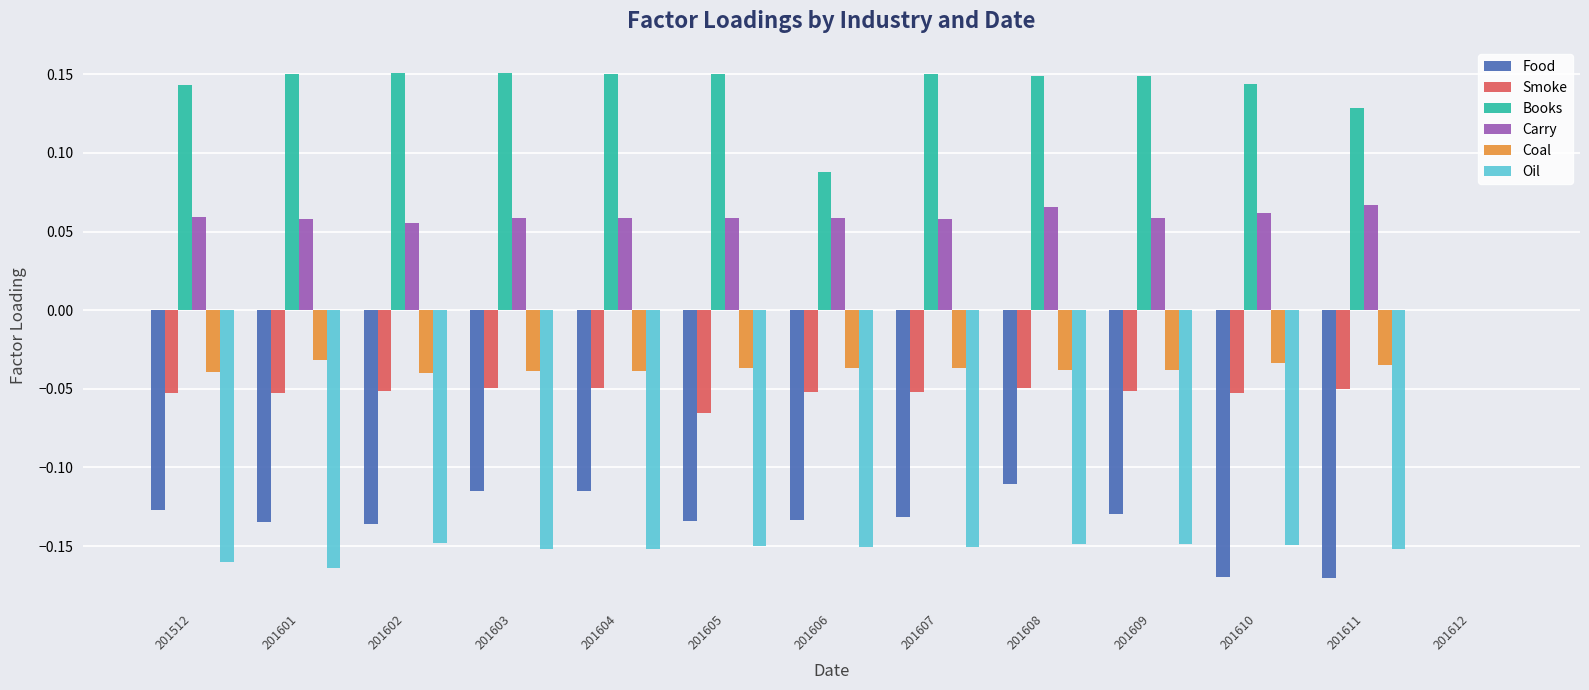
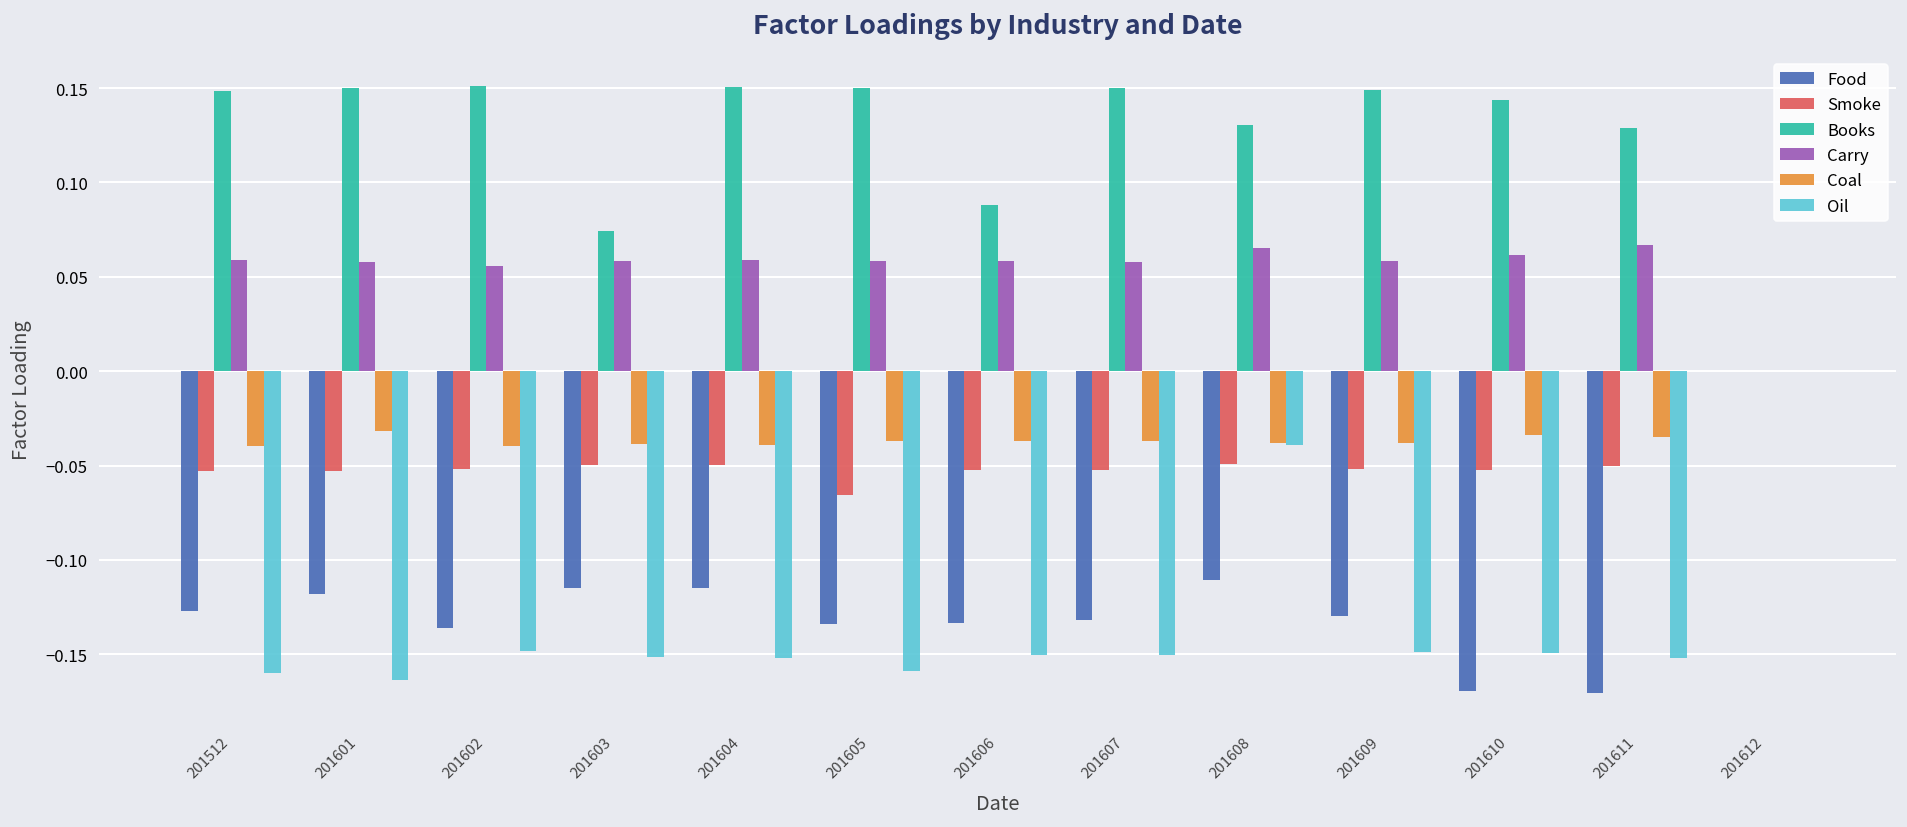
  {
    "Food": {
      "201512": -0.127,
-     "201601": -0.134,
+     "201601": -0.118,
      "201602": -0.136,
      "201603": -0.115,
      "201604": -0.115,
      "201605": -0.134,
      "201606": -0.133,
      "201607": -0.132,
      "201608": -0.110,
      "201609": -0.130,
      "201610": -0.169,
      "201611": -0.170,
      "201612": 0.000
    },
    "Smoke": {
      "201512": -0.053,
      "201601": -0.053,
      "201602": -0.052,
      "201603": -0.050,
      "201604": -0.049,
      "201605": -0.065,
      "201606": -0.052,
      "201607": -0.052,
      "201608": -0.049,
      "201609": -0.052,
      "201610": -0.052,
      "201611": -0.050,
      "201612": 0.000
    },
    "Books": {
-     "201512": 0.143,
+     "201512": 0.149,
      "201601": 0.150,
      "201602": 0.151,
-     "201603": 0.150,
+     "201603": 0.074,
      "201604": 0.150,
      "201605": 0.150,
      "201606": 0.088,
      "201607": 0.150,
-     "201608": 0.149,
+     "201608": 0.130,
      "201609": 0.149,
      "201610": 0.144,
      "201611": 0.129,
      "201612": 0.000
    },
    "Carry": {
      "201512": 0.059,
      "201601": 0.058,
      "201602": 0.056,
      "201603": 0.058,
      "201604": 0.059,
      "201605": 0.058,
      "201606": 0.058,
      "201607": 0.058,
      "201608": 0.065,
      "201609": 0.058,
      "201610": 0.062,
      "201611": 0.067,
      "201612": 0.000
    },
    "Coal": {
      "201512": -0.039,
      "201601": -0.031,
      "201602": -0.040,
      "201603": -0.039,
      "201604": -0.039,
      "201605": -0.037,
      "201606": -0.037,
      "201607": -0.037,
      "201608": -0.038,
      "201609": -0.038,
      "201610": -0.034,
      "201611": -0.035,
      "201612": 0.000
    },
    "Oil": {
      "201512": -0.160,
      "201601": -0.164,
      "201602": -0.148,
      "201603": -0.152,
      "201604": -0.152,
-     "201605": -0.150,
+     "201605": -0.159,
      "201606": -0.150,
      "201607": -0.150,
-     "201608": -0.148,
+     "201608": -0.039,
      "201609": -0.149,
      "201610": -0.149,
      "201611": -0.152,
      "201612": 0.000
    }
  }
